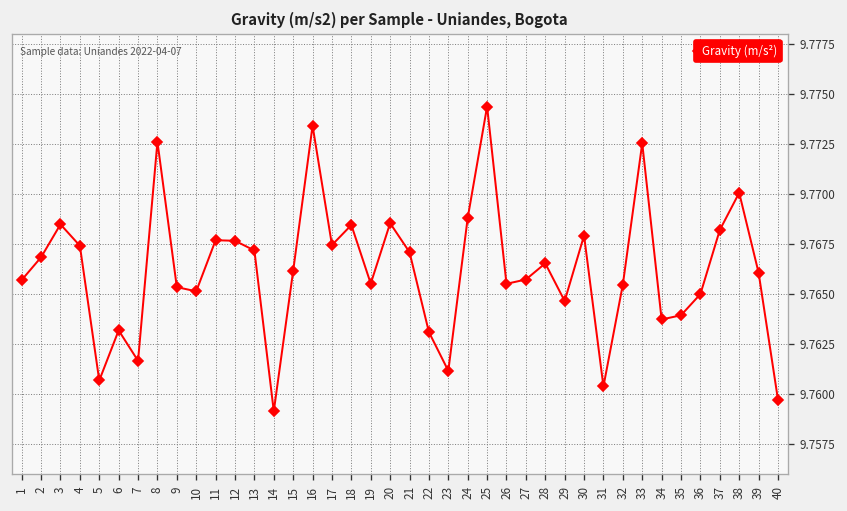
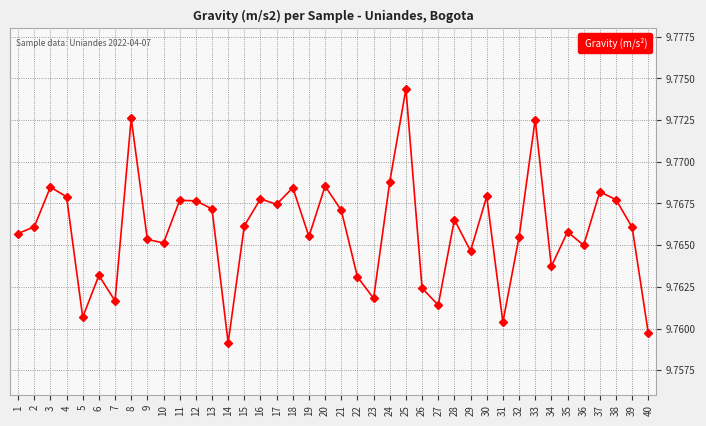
  {
    "1": 9.7657,
-   "2": 9.7668,
+   "2": 9.7661,
    "3": 9.7685,
-   "4": 9.7674,
+   "4": 9.7679,
    "5": 9.7607,
    "6": 9.7632,
    "7": 9.7617,
    "8": 9.7726,
    "9": 9.7653,
    "10": 9.7651,
    "11": 9.7677,
    "12": 9.7677,
    "13": 9.7672,
    "14": 9.7591,
    "15": 9.7662,
-   "16": 9.7734,
+   "16": 9.7678,
    "17": 9.7674,
    "18": 9.7684,
    "19": 9.7655,
    "20": 9.7685,
    "21": 9.7671,
    "22": 9.7631,
-   "23": 9.7612,
+   "23": 9.7618,
    "24": 9.7688,
    "25": 9.7744,
-   "26": 9.7655,
-   "27": 9.7657,
+   "26": 9.7624,
+   "27": 9.7614,
    "28": 9.7665,
    "29": 9.7647,
    "30": 9.7679,
    "31": 9.7604,
    "32": 9.7655,
    "33": 9.7725,
    "34": 9.7637,
-   "35": 9.7639,
+   "35": 9.7658,
    "36": 9.7650,
    "37": 9.7682,
-   "38": 9.7701,
+   "38": 9.7677,
    "39": 9.7661,
    "40": 9.7597
  }
